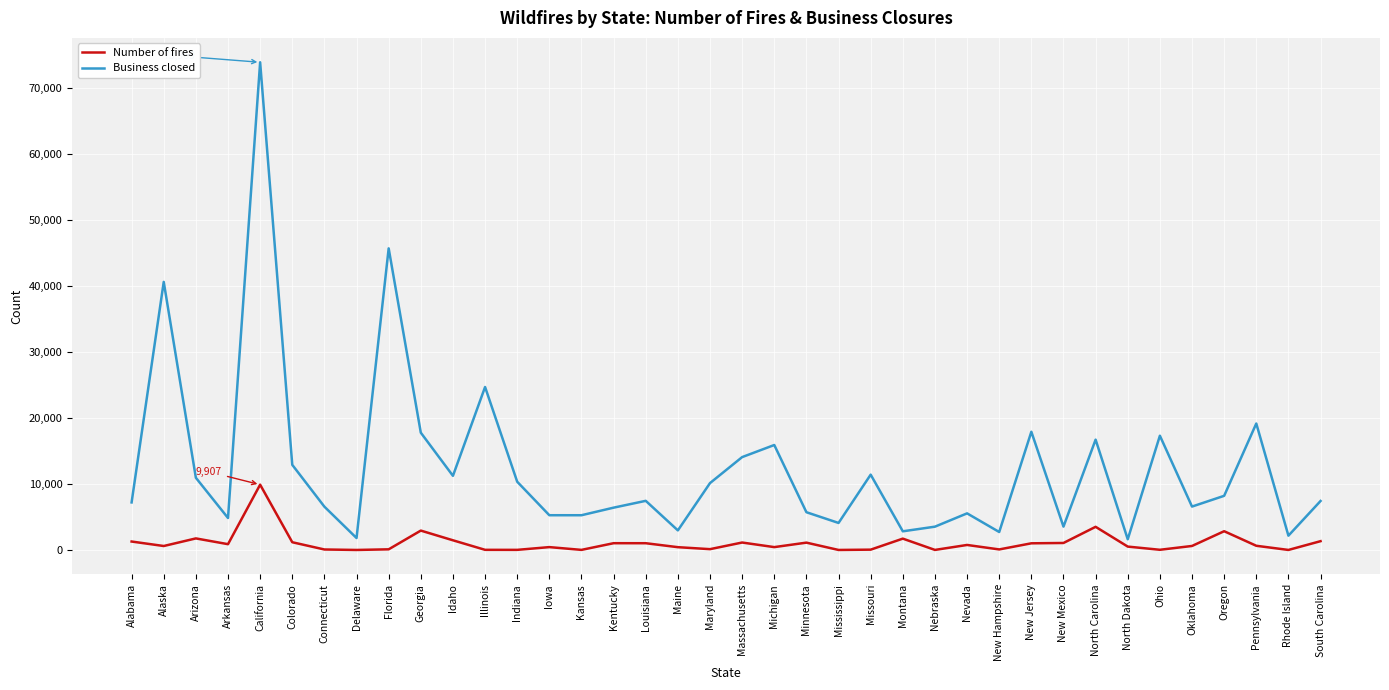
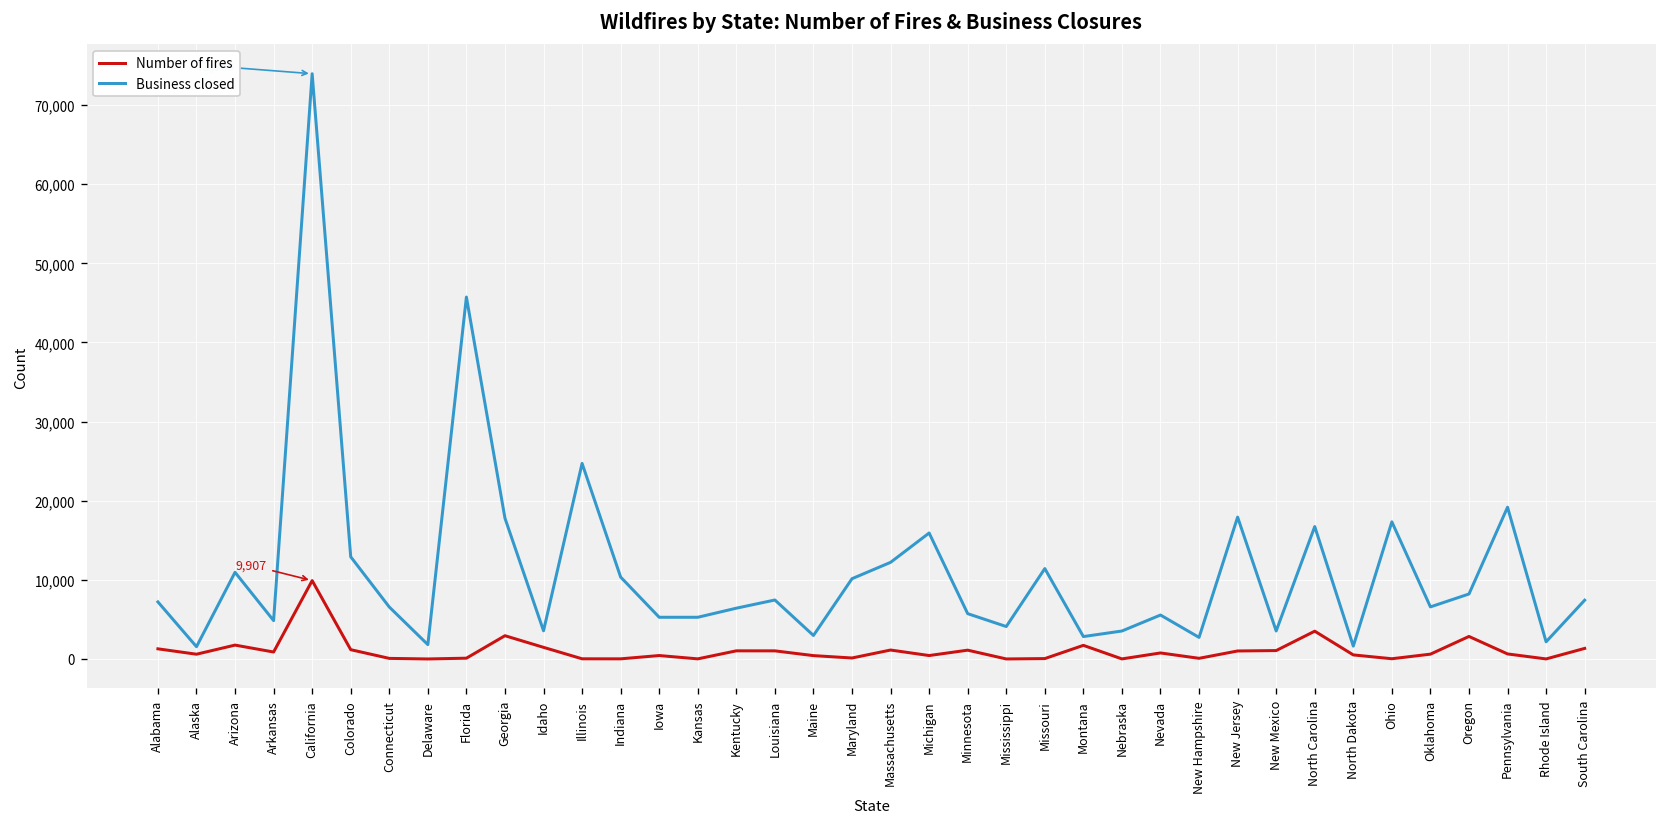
  {
    "Number of fires": {
      "Alabama": "1,000",
      "Alaska": "1,000",
      "Arizona": "2,000",
      "Arkansas": "1,000",
      "Colorado": "1,000",
      "Connecticut": "0",
      "Delaware": "0",
      "Florida": "0",
      "Georgia": "3,000",
      "Idaho": "1,000",
      "Illinois": "0",
      "Indiana": "0",
      "Iowa": "0",
      "Kansas": "0",
      "Kentucky": "1,000",
      "Louisiana": "1,000",
      "Maine": "0",
      "Maryland": "0",
      "Massachusetts": "1,000",
      "Michigan": "0",
      "Minnesota": "1,000",
      "Mississippi": "0",
      "Missouri": "0",
      "Montana": "2,000",
      "Nebraska": "0",
      "Nevada": "1,000",
      "New Hampshire": "0",
      "New Jersey": "1,000",
      "New Mexico": "1,000",
      "North Carolina": "4,000",
      "North Dakota": "1,000",
      "Ohio": "0",
      "Oklahoma": "1,000",
      "Oregon": "3,000",
      "Pennsylvania": "1,000",
      "Rhode Island": "0",
      "South Carolina": "1,000"
    },
    "Business closed": {
      "Alabama": "7,000",
-     "Alaska": "41,000",
+     "Alaska": "2,000",
      "Arkansas": "5,000",
      "Colorado": "13,000",
      "Connecticut": "7,000",
      "Delaware": "2,000",
      "Florida": "46,000",
      "Georgia": "18,000",
-     "Idaho": "11,000",
+     "Idaho": "4,000",
      "Illinois": "25,000",
      "Indiana": "10,000",
      "Iowa": "5,000",
      "Kansas": "5,000",
      "Kentucky": "6,000",
      "Louisiana": "7,000",
      "Maine": "3,000",
      "Maryland": "10,000",
-     "Massachusetts": "14,000",
+     "Massachusetts": "12,000",
      "Michigan": "16,000",
      "Minnesota": "6,000",
      "Mississippi": "4,000",
      "Missouri": "11,000",
      "Montana": "3,000",
      "Nebraska": "4,000",
      "Nevada": "6,000",
      "New Hampshire": "3,000",
      "New Jersey": "18,000",
      "New Mexico": "4,000",
      "North Carolina": "17,000",
      "North Dakota": "2,000",
      "Ohio": "17,000",
      "Oklahoma": "7,000",
      "Oregon": "8,000",
      "Pennsylvania": "19,000",
      "Rhode Island": "2,000",
      "South Carolina": "7,000"
    }
  }
